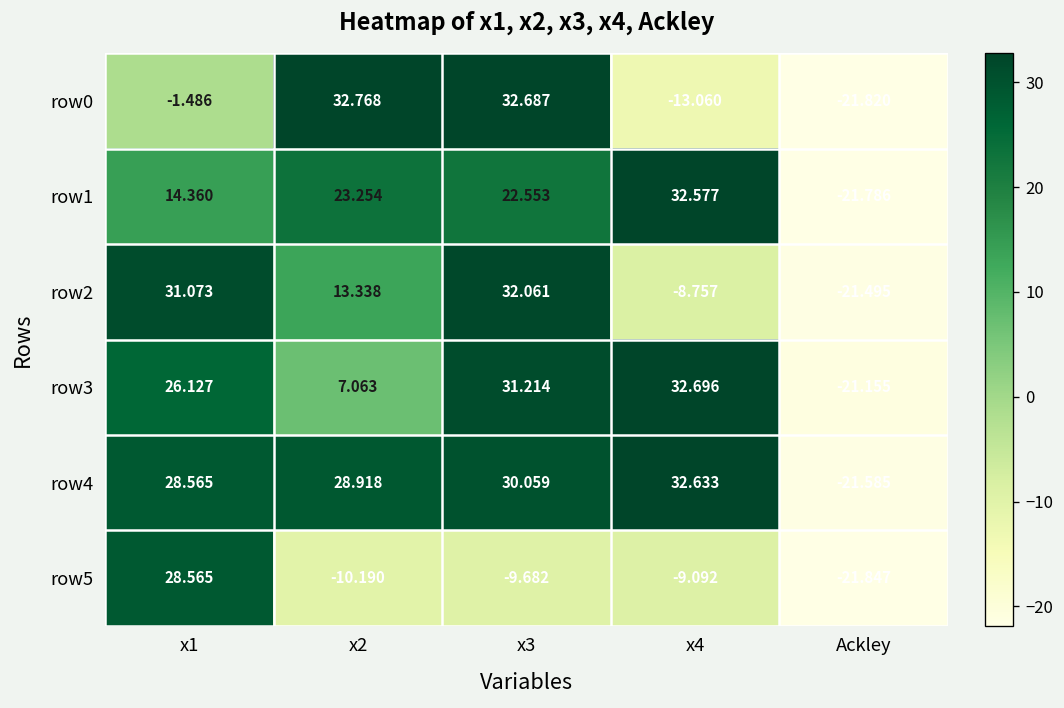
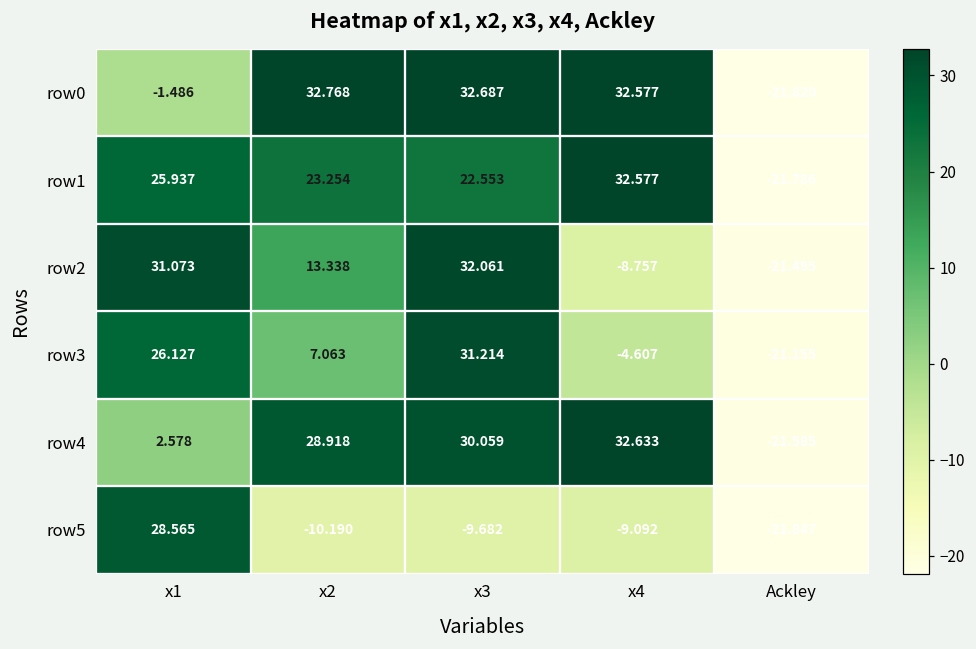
  {
    "row0": {
      "x1": -1.486,
      "x2": 32.768,
      "x3": 32.687,
-     "x4": -13.060
+     "x4": 32.577
    },
    "row1": {
-     "x1": 14.360,
+     "x1": 25.937,
      "x2": 23.254,
      "x3": 22.553,
      "x4": 32.577
    },
    "row2": {
      "x1": 31.073,
      "x2": 13.338,
      "x3": 32.061,
      "x4": -8.757
    },
    "row3": {
      "x1": 26.127,
      "x2": 7.063,
      "x3": 31.214,
-     "x4": 32.696
+     "x4": -4.607
    },
    "row4": {
-     "x1": 28.565,
+     "x1": 2.578,
      "x2": 28.918,
      "x3": 30.059,
      "x4": 32.633
    },
    "row5": {
      "x1": 28.565,
      "x2": -10.190,
      "x3": -9.682,
      "x4": -9.092
    }
  }
